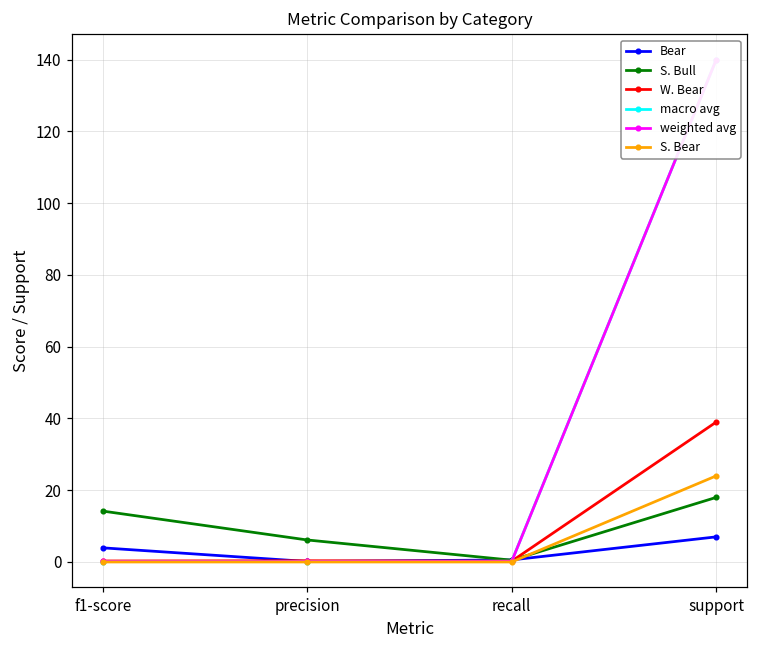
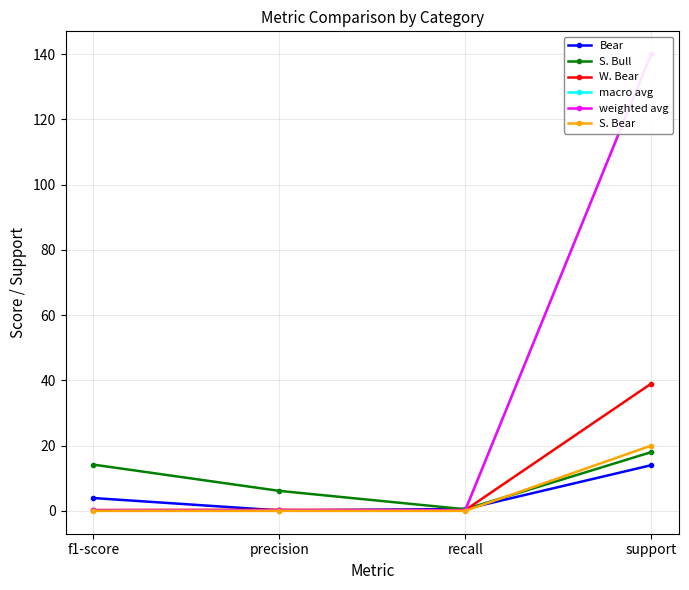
  {
    "Bear": {
      "f1-score": 4,
-     "support": 7
+     "support": 14
    },
    "S. Bull": {
      "f1-score": 14,
      "precision": 6,
      "support": 18
    },
    "W. Bear": {
      "support": 39
    },
    "S. Bear": {
-     "support": 24
+     "support": 20
    }
  }
